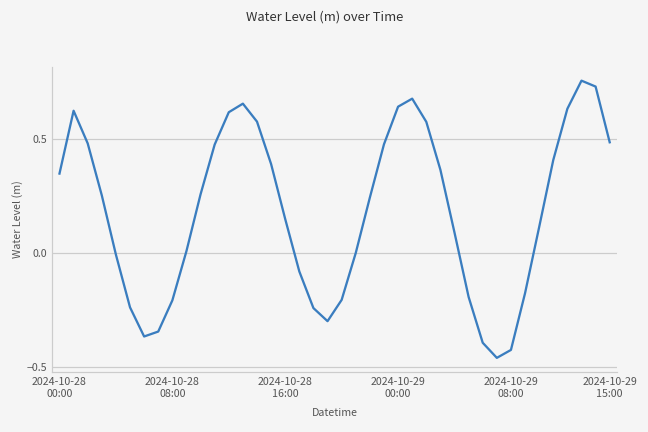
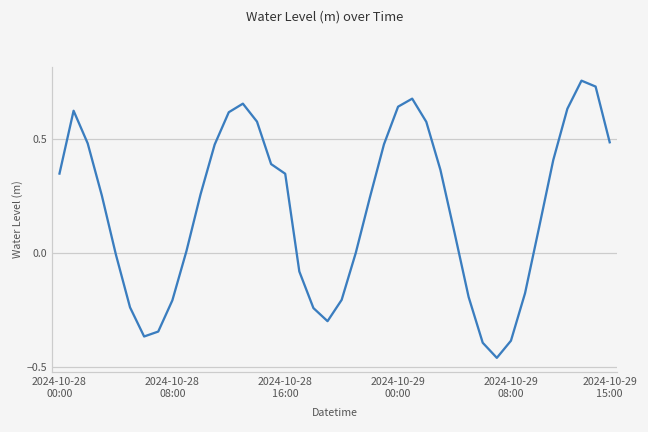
  {
    "2024-10-28 00:00": 0.35,
    "2024-10-28 08:00": -0.21,
-   "2024-10-28 16:00": 0.15,
+   "2024-10-28 16:00": 0.35,
    "2024-10-29 00:00": 0.64,
-   "2024-10-29 08:00": -0.43,
+   "2024-10-29 08:00": -0.39,
    "2024-10-29 15:00": 0.49
  }
